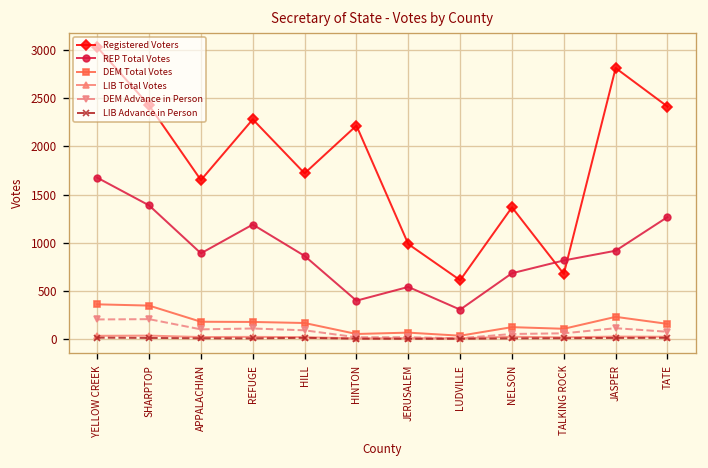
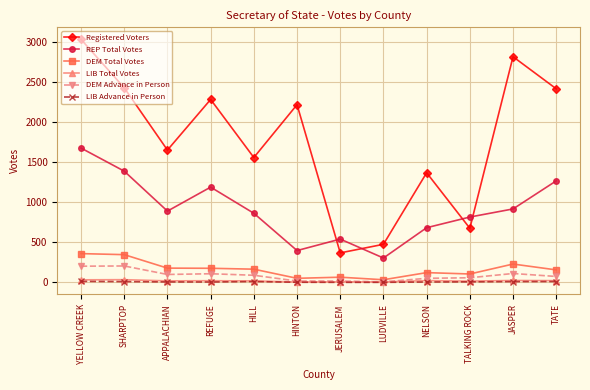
  {
    "Registered Voters": {
      "APPALACHIAN": 1700,
      "REFUGE": 2300,
-     "HILL": 1700,
+     "HILL": 1600,
      "HINTON": 2200,
-     "JERUSALEM": 1000,
-     "LUDVILLE": 600,
+     "JERUSALEM": 400,
+     "LUDVILLE": 500,
      "NELSON": 1400,
      "TALKING ROCK": 700,
      "JASPER": 2800,
      "TATE": 2400
    }
  }
